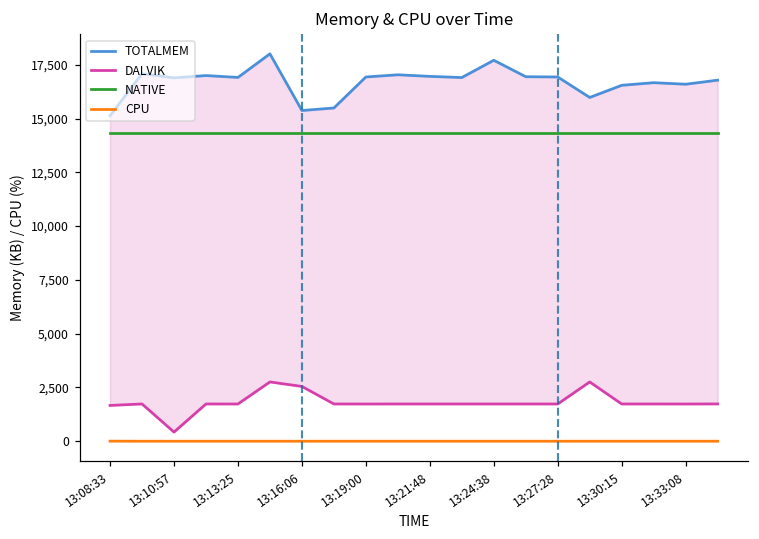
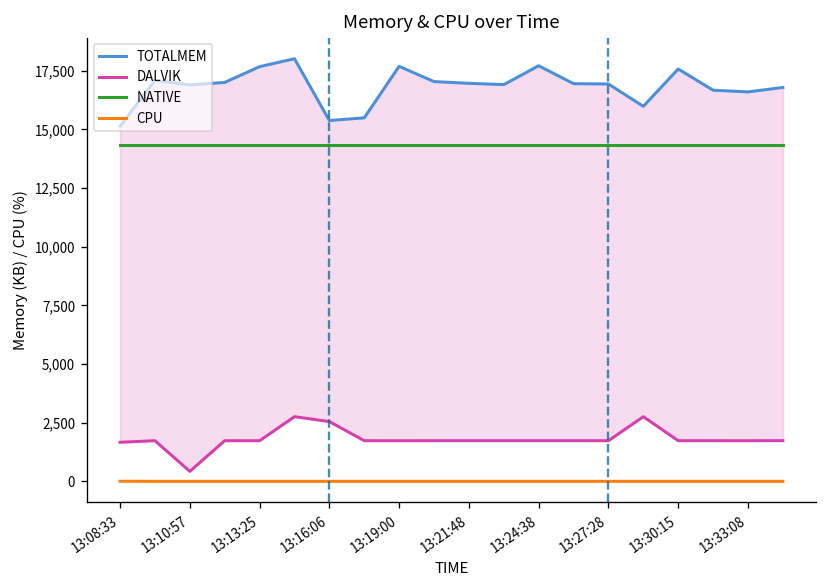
  {
    "TOTALMEM": {
      "13:08:33": "15,100",
-     "13:13:25": "16,900",
+     "13:13:25": "17,700",
      "13:16:06": "15,400",
-     "13:19:00": "16,900",
+     "13:19:00": "17,700",
      "13:21:48": "17,000",
      "13:24:38": "17,700",
      "13:27:28": "16,900",
-     "13:30:15": "16,500",
+     "13:30:15": "17,600",
      "13:33:08": "16,600"
    },
    "DALVIK": {
      "13:08:33": "1,700",
      "13:10:57": "400",
      "13:13:25": "1,700",
      "13:16:06": "2,500",
      "13:19:00": "1,700",
      "13:21:48": "1,700",
      "13:24:38": "1,700",
      "13:27:28": "1,700",
      "13:30:15": "1,700",
      "13:33:08": "1,700"
    },
    "NATIVE": {
      "13:08:33": "14,300",
      "13:10:57": "14,300",
      "13:13:25": "14,300",
      "13:16:06": "14,300",
      "13:19:00": "14,300",
      "13:21:48": "14,300",
      "13:24:38": "14,300",
      "13:27:28": "14,300",
      "13:30:15": "14,300",
      "13:33:08": "14,300"
    },
    "CPU": {
      "13:08:33": "0",
      "13:10:57": "0",
      "13:13:25": "0",
      "13:16:06": "0",
      "13:19:00": "0",
      "13:21:48": "0",
      "13:24:38": "0",
      "13:27:28": "0",
      "13:30:15": "0",
      "13:33:08": "0"
    }
  }
